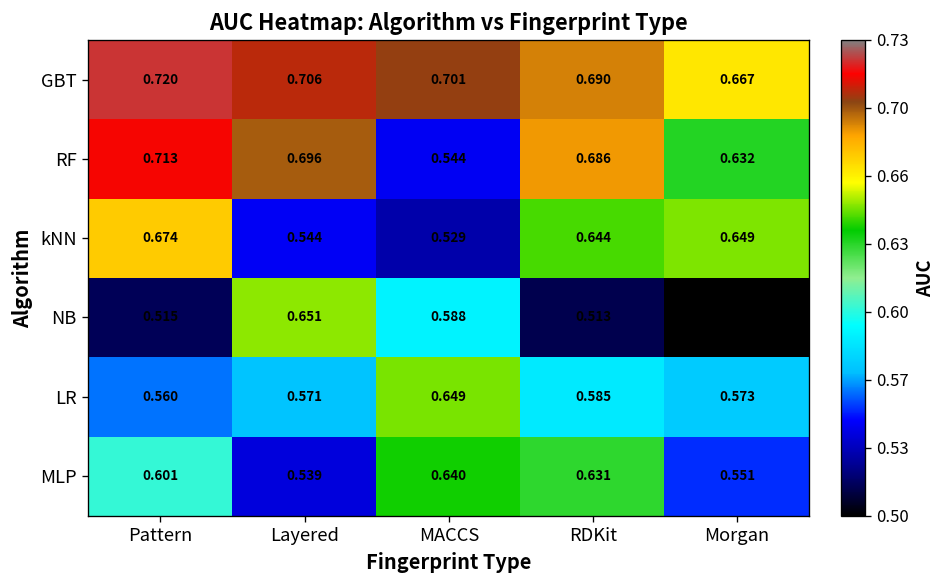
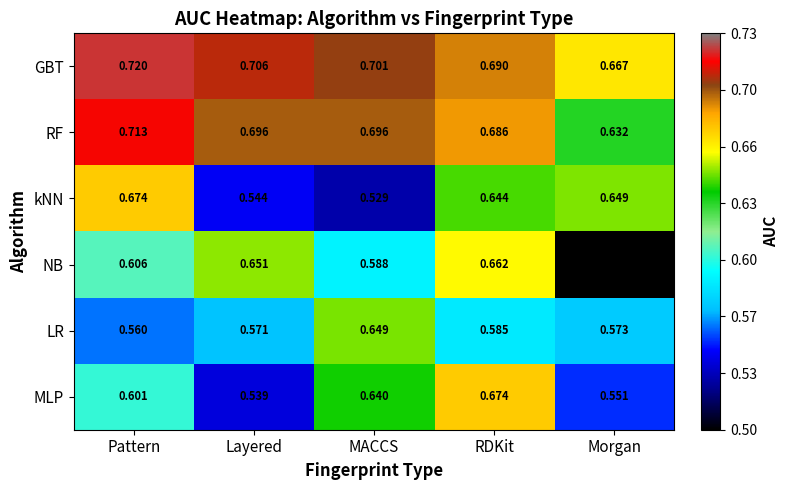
  {
    "GBT": {
      "Pattern": 0.720,
      "Layered": 0.706,
      "MACCS": 0.701,
      "RDKit": 0.690,
      "Morgan": 0.667
    },
    "RF": {
      "Pattern": 0.713,
      "Layered": 0.696,
-     "MACCS": 0.544,
+     "MACCS": 0.696,
      "RDKit": 0.686,
      "Morgan": 0.632
    },
    "kNN": {
      "Pattern": 0.674,
      "Layered": 0.544,
      "MACCS": 0.529,
      "RDKit": 0.644,
      "Morgan": 0.649
    },
    "NB": {
-     "Pattern": 0.515,
+     "Pattern": 0.606,
      "Layered": 0.651,
      "MACCS": 0.588,
-     "RDKit": 0.513
+     "RDKit": 0.662
    },
    "LR": {
      "Pattern": 0.560,
      "Layered": 0.571,
      "MACCS": 0.649,
      "RDKit": 0.585,
      "Morgan": 0.573
    },
    "MLP": {
      "Pattern": 0.601,
      "Layered": 0.539,
      "MACCS": 0.640,
-     "RDKit": 0.631,
+     "RDKit": 0.674,
      "Morgan": 0.551
    }
  }
